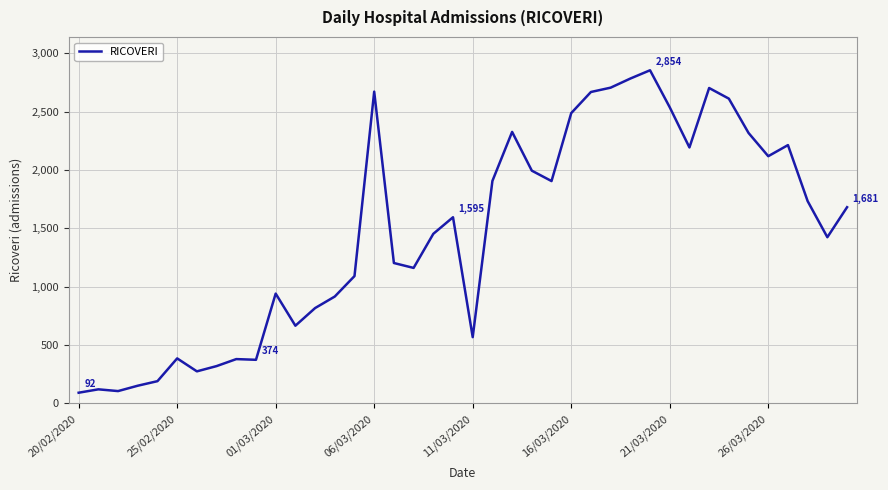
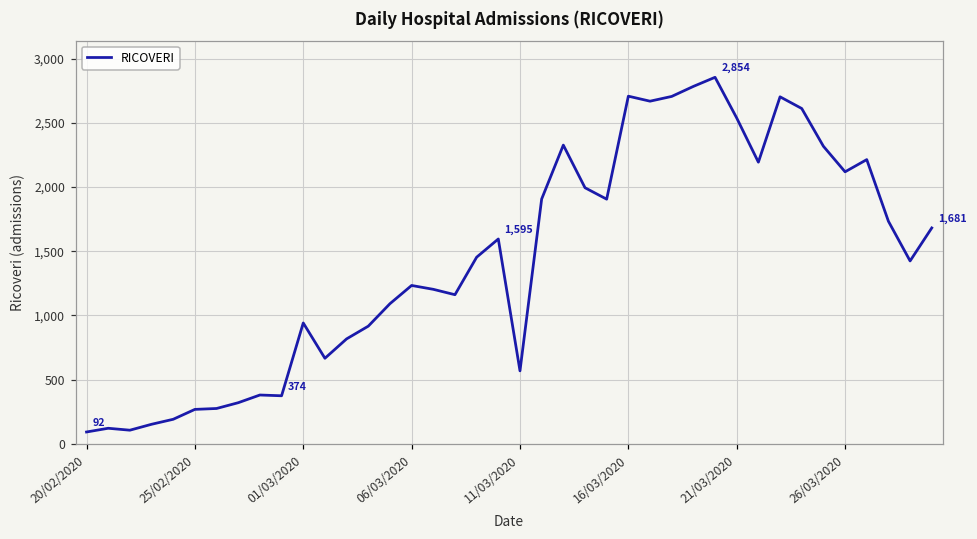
  {
-   "25/02/2020": "390",
+   "25/02/2020": "270",
    "01/03/2020": "940",
-   "06/03/2020": "2,670",
+   "06/03/2020": "1,230",
    "11/03/2020": "570",
-   "16/03/2020": "2,490",
+   "16/03/2020": "2,710",
    "21/03/2020": "2,540",
    "26/03/2020": "2,120"
  }
